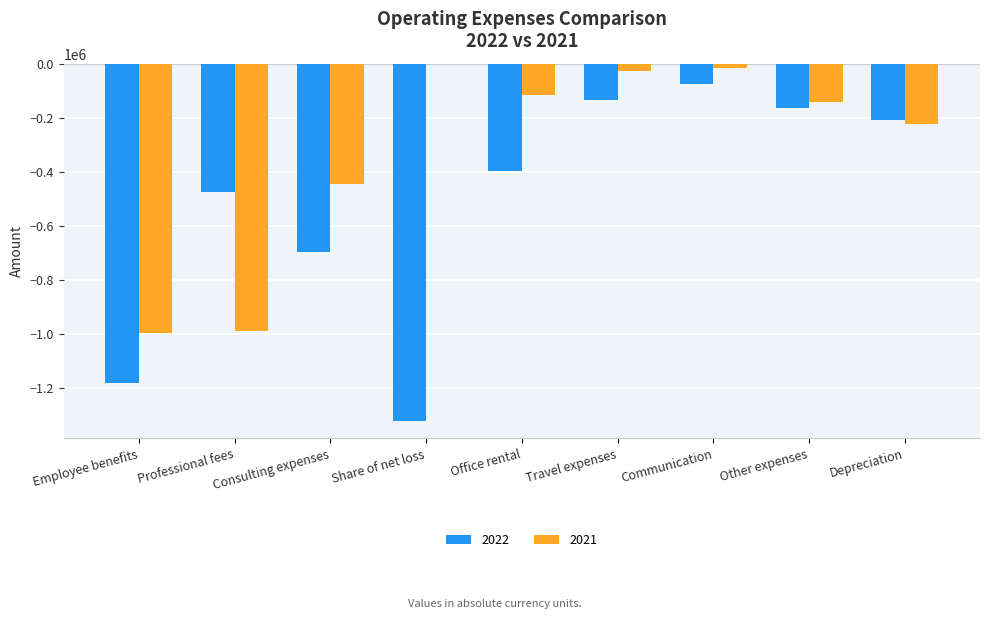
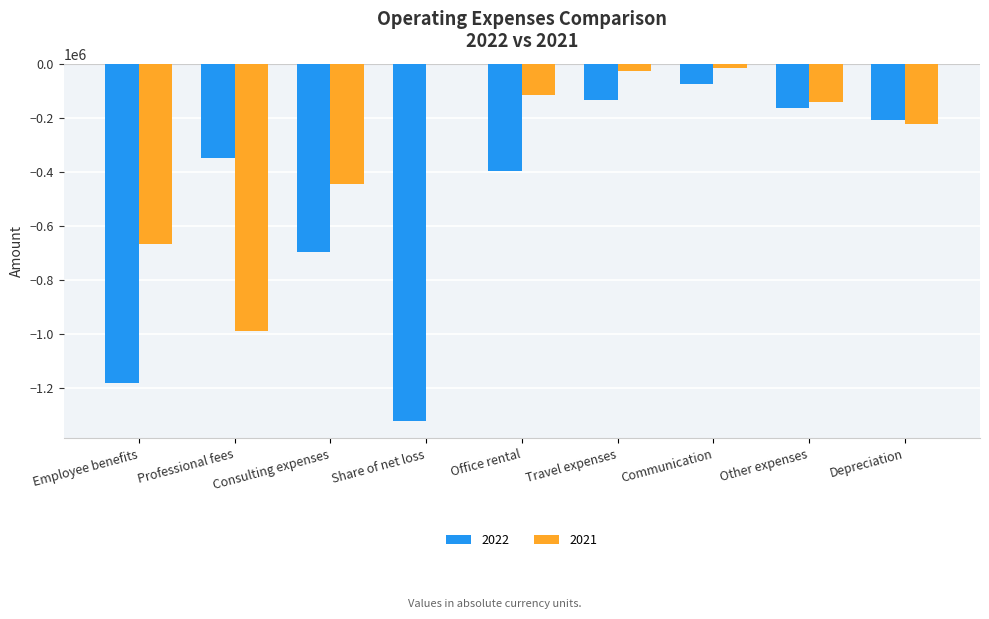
  {
    "2022": {
      "Employee benefits": -1180000,
-     "Professional fees": -470000,
+     "Professional fees": -350000,
      "Consulting expenses": -700000,
      "Share of net loss": -1320000,
      "Office rental": -400000,
      "Travel expenses": -130000,
      "Communication": -70000,
      "Other expenses": -160000,
      "Depreciation": -210000
    },
    "2021": {
-     "Employee benefits": -1000000,
+     "Employee benefits": -670000,
      "Professional fees": -990000,
      "Consulting expenses": -450000,
      "Share of net loss": 0,
      "Office rental": -120000,
      "Travel expenses": -30000,
      "Communication": -10000,
      "Other expenses": -140000,
      "Depreciation": -220000
    }
  }
